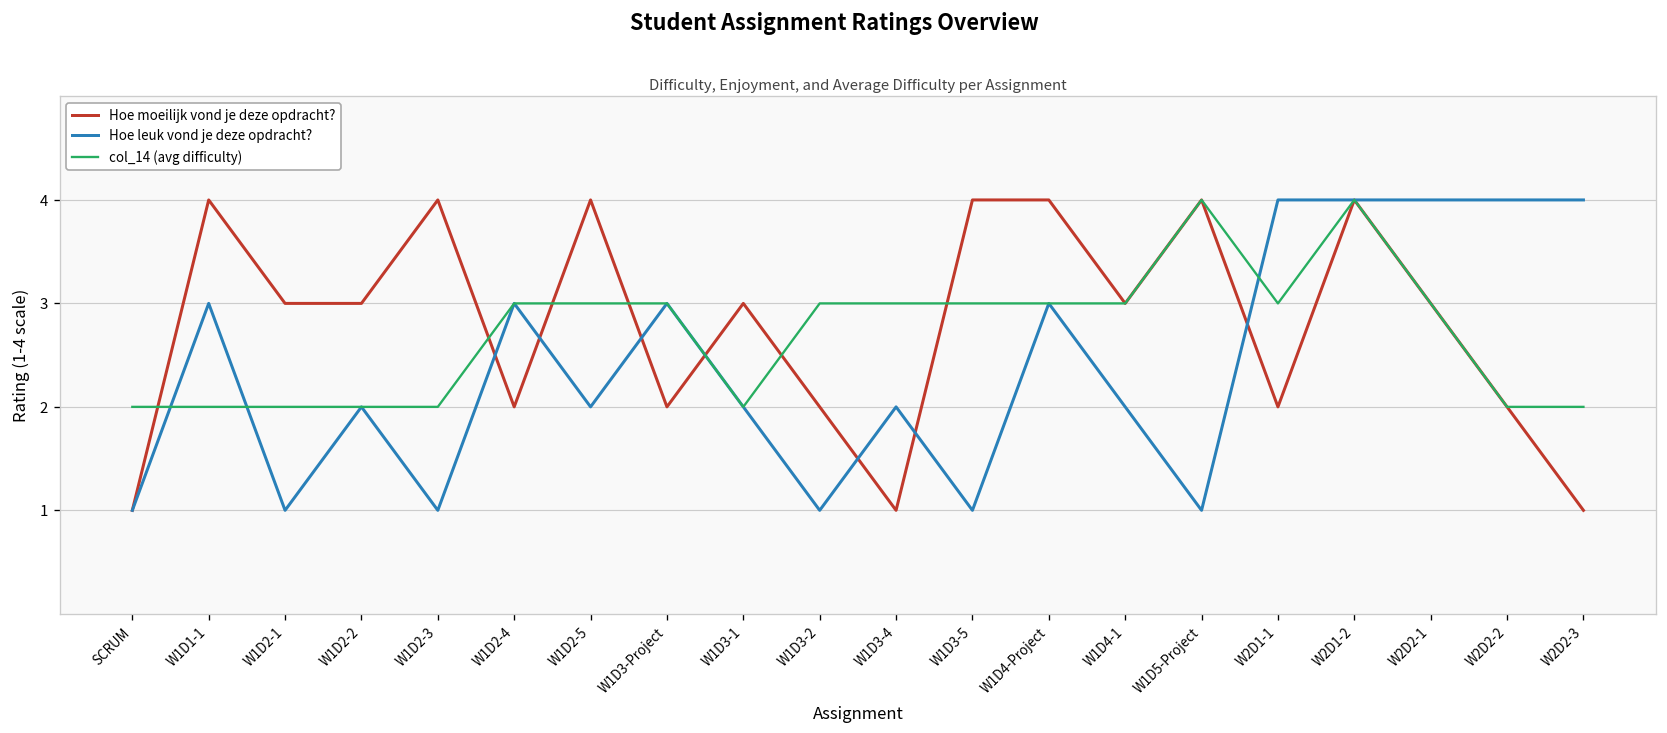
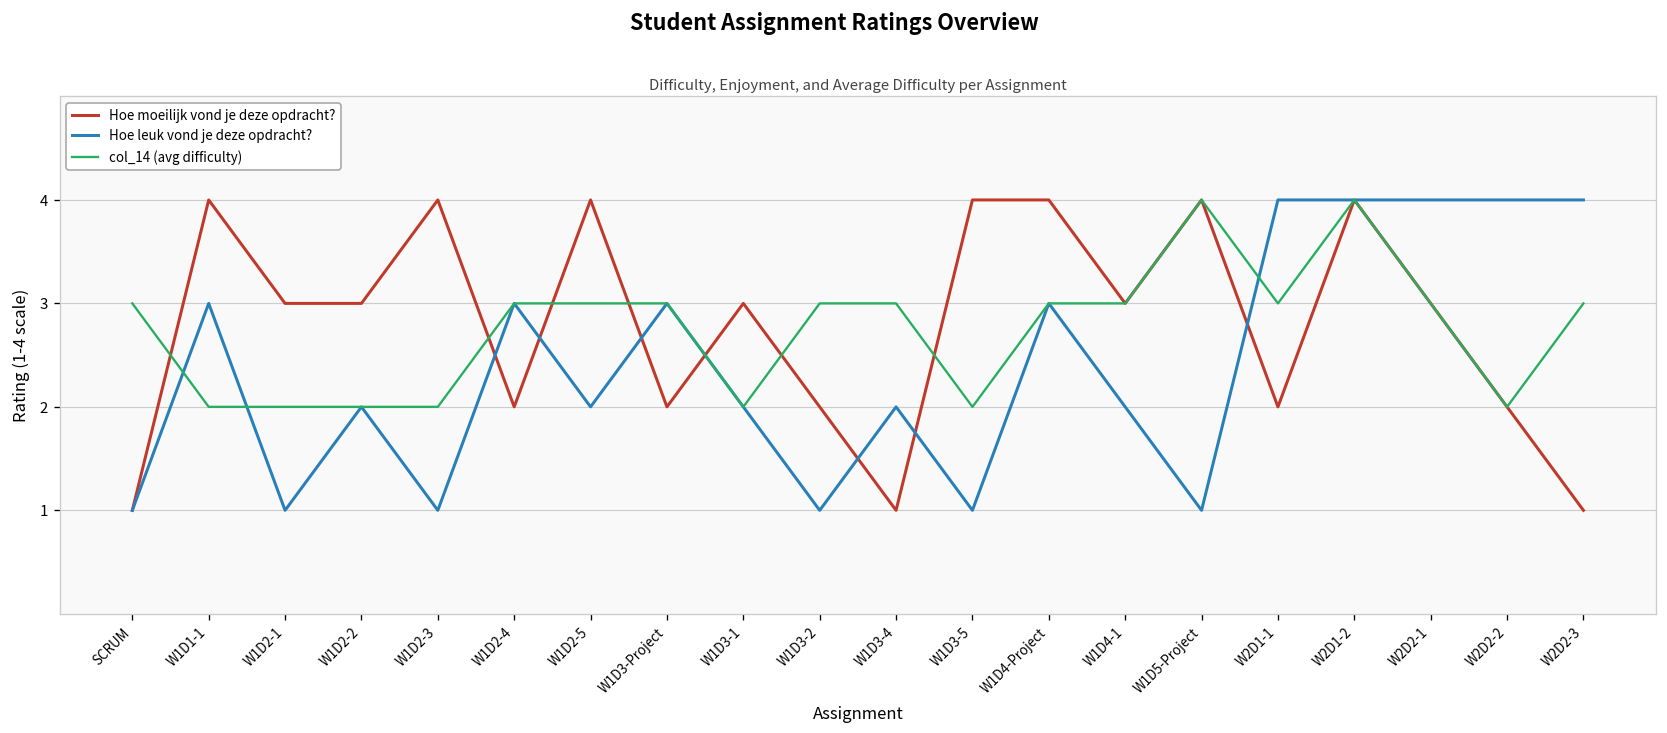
  {
    "Hoe moeilijk vond je deze opdracht?": {
      "W1D1-1": 4,
      "W1D2-1": 3,
      "W1D2-2": 3,
      "W1D2-3": 4,
      "W1D2-4": 2,
      "W1D2-5": 4,
      "W1D3-Project": 2,
      "W1D3-1": 3,
      "W1D3-2": 2,
      "W1D3-4": 1,
      "W1D3-5": 4,
      "W1D4-Project": 4,
      "W2D1-1": 2,
      "W2D2-3": 1
    },
    "Hoe leuk vond je deze opdracht?": {
      "W1D1-1": 3,
      "W1D2-1": 1,
      "W1D2-3": 1,
      "W1D2-5": 2,
      "W1D3-2": 1,
      "W1D3-4": 2,
      "W1D3-5": 1,
      "W1D4-1": 2,
      "W1D5-Project": 1,
      "W2D1-1": 4,
      "W2D2-1": 4,
      "W2D2-2": 4,
      "W2D2-3": 4
    },
    "col_14 (avg difficulty)": {
-     "SCRUM": 2,
+     "SCRUM": 3,
      "W1D1-1": 2,
      "W1D2-1": 2,
      "W1D2-3": 2,
      "W1D2-5": 3,
      "W1D3-2": 3,
      "W1D3-4": 3,
-     "W1D3-5": 3,
+     "W1D3-5": 2,
      "W2D1-1": 3,
-     "W2D2-3": 2
+     "W2D2-3": 3
    }
  }
